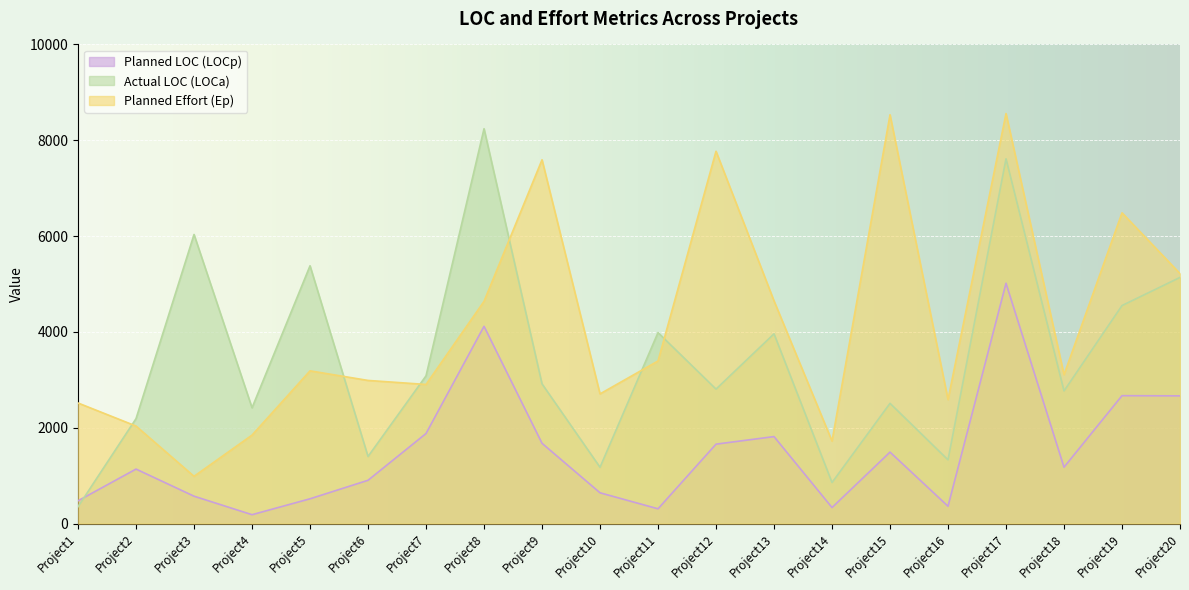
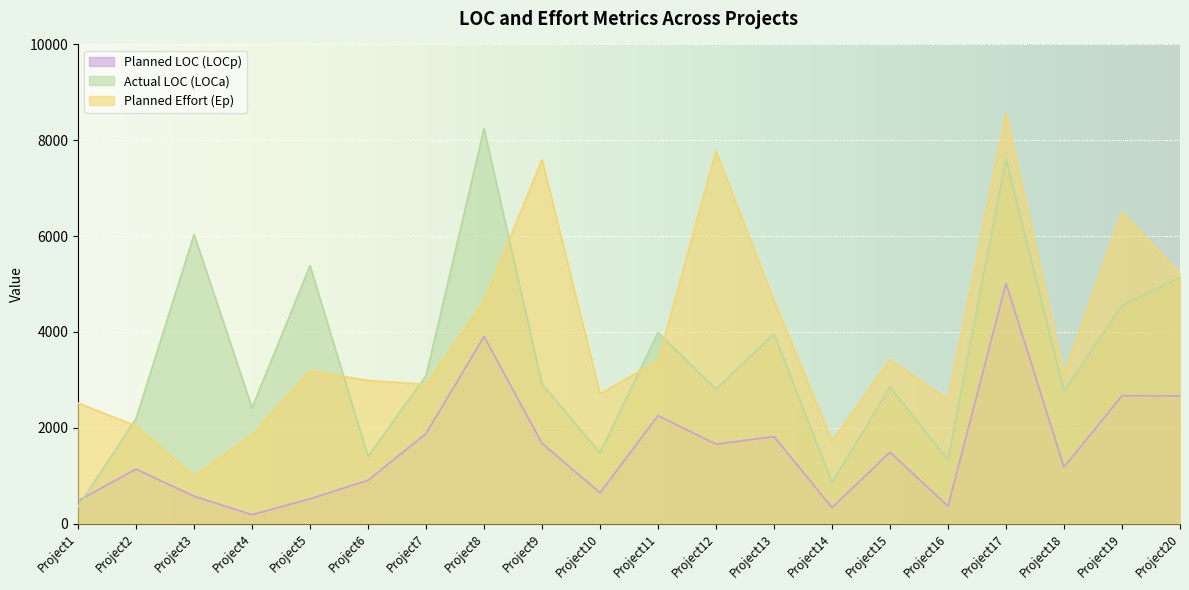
  {
    "Planned LOC (LOCp)": {
      "Project1": 500,
      "Project2": 1100,
      "Project3": 600,
      "Project4": 200,
      "Project5": 500,
      "Project6": 900,
      "Project7": 1900,
-     "Project8": 4100,
+     "Project8": 3900,
      "Project9": 1700,
      "Project10": 600,
-     "Project11": 300,
+     "Project11": 2300,
      "Project12": 1700,
      "Project13": 1800,
      "Project14": 300,
      "Project15": 1500,
      "Project16": 400,
      "Project17": 5000,
      "Project18": 1200,
      "Project19": 2700,
      "Project20": 2700
    },
    "Actual LOC (LOCa)": {
      "Project1": 400,
      "Project2": 2200,
      "Project3": 6000,
      "Project4": 2400,
      "Project5": 5400,
      "Project6": 1400,
      "Project7": 3100,
      "Project8": 8200,
      "Project9": 2900,
-     "Project10": 1200,
+     "Project10": 1500,
      "Project11": 4000,
      "Project12": 2800,
      "Project13": 4000,
      "Project14": 900,
-     "Project15": 2500,
+     "Project15": 2800,
      "Project16": 1300,
      "Project17": 7600,
      "Project18": 2800,
      "Project19": 4600,
      "Project20": 5100
    },
    "Planned Effort (Ep)": {
      "Project1": 2500,
      "Project2": 2000,
      "Project3": 1000,
      "Project4": 1800,
      "Project5": 3200,
      "Project6": 3000,
      "Project7": 2900,
      "Project8": 4600,
      "Project9": 7600,
      "Project10": 2700,
      "Project11": 3400,
      "Project12": 7800,
      "Project13": 4600,
      "Project14": 1700,
-     "Project15": 8500,
+     "Project15": 3400,
      "Project16": 2600,
      "Project17": 8600,
      "Project18": 3100,
      "Project19": 6500,
      "Project20": 5200
    }
  }
